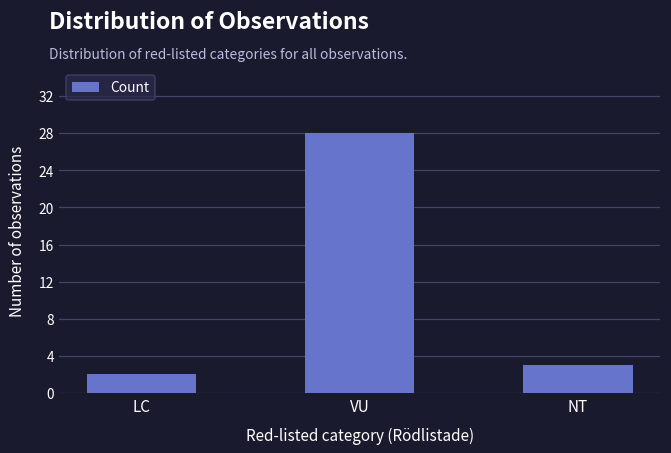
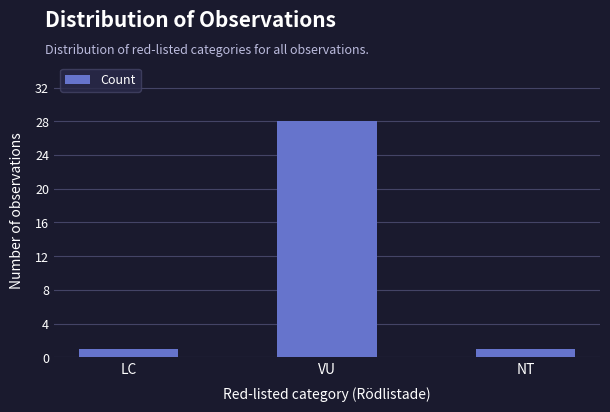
  {
-   "LC": 2,
+   "LC": 1,
    "VU": 28,
-   "NT": 3
+   "NT": 1
  }
